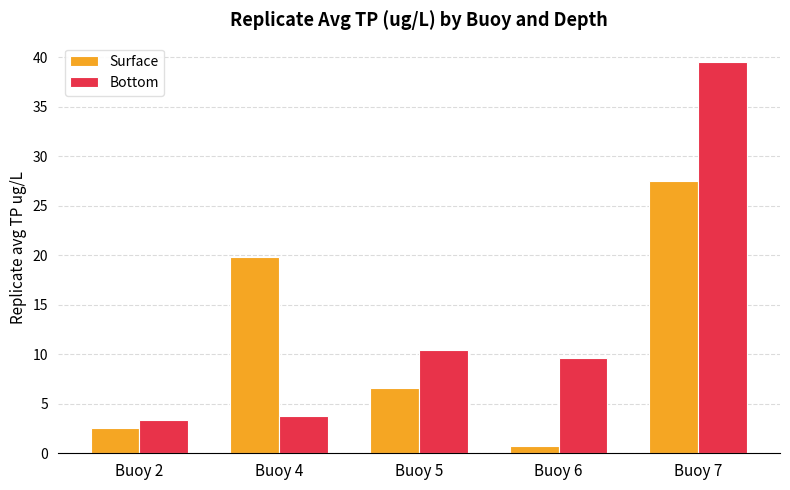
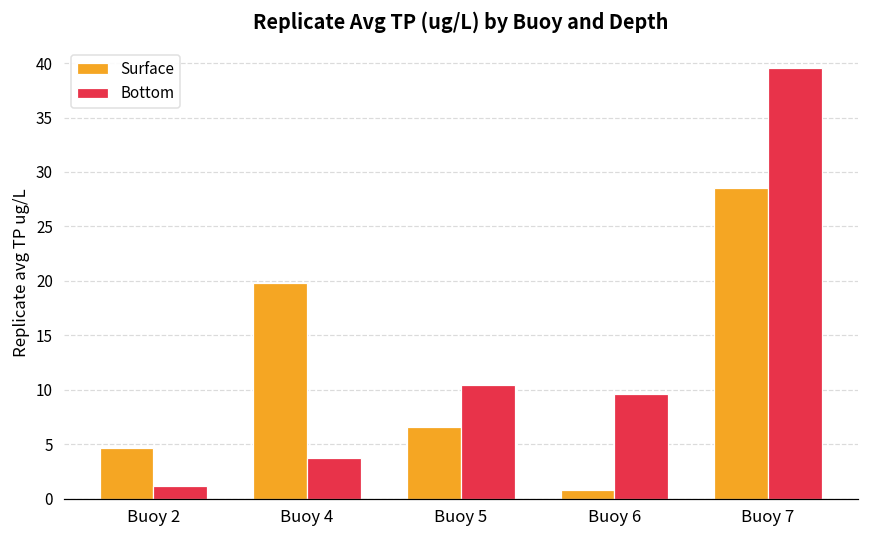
  {
    "Surface": {
-     "Buoy 2": 3,
+     "Buoy 2": 5,
      "Buoy 4": 20,
      "Buoy 5": 7,
      "Buoy 6": 1,
-     "Buoy 7": 27
+     "Buoy 7": 29
    },
    "Bottom": {
-     "Buoy 2": 3,
+     "Buoy 2": 1,
      "Buoy 4": 4,
      "Buoy 5": 10,
      "Buoy 6": 10,
      "Buoy 7": 40
    }
  }
